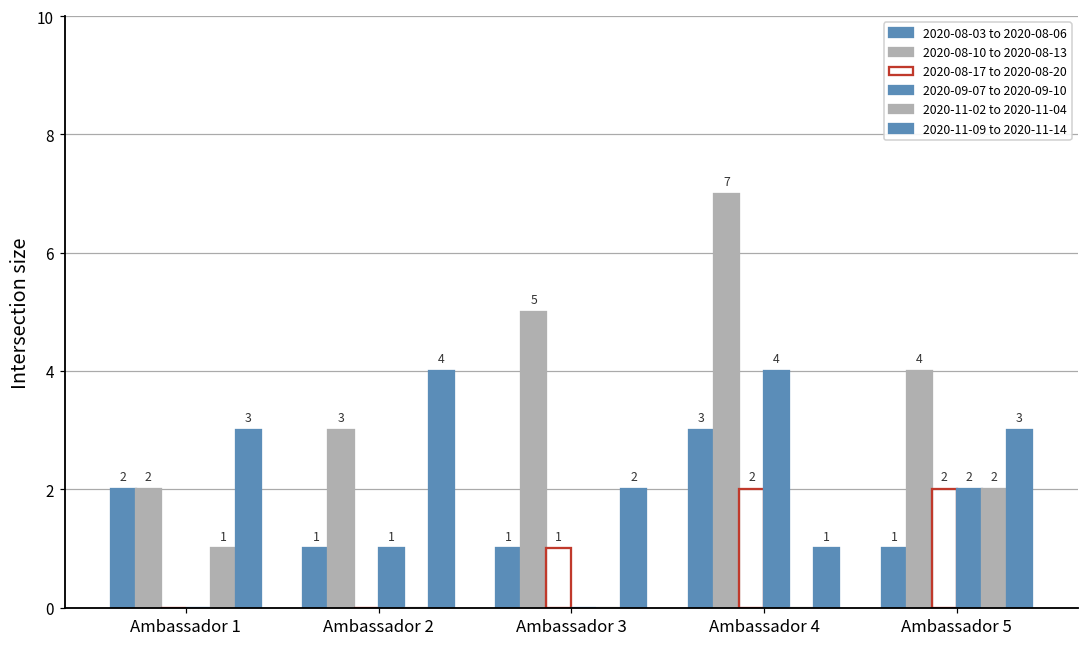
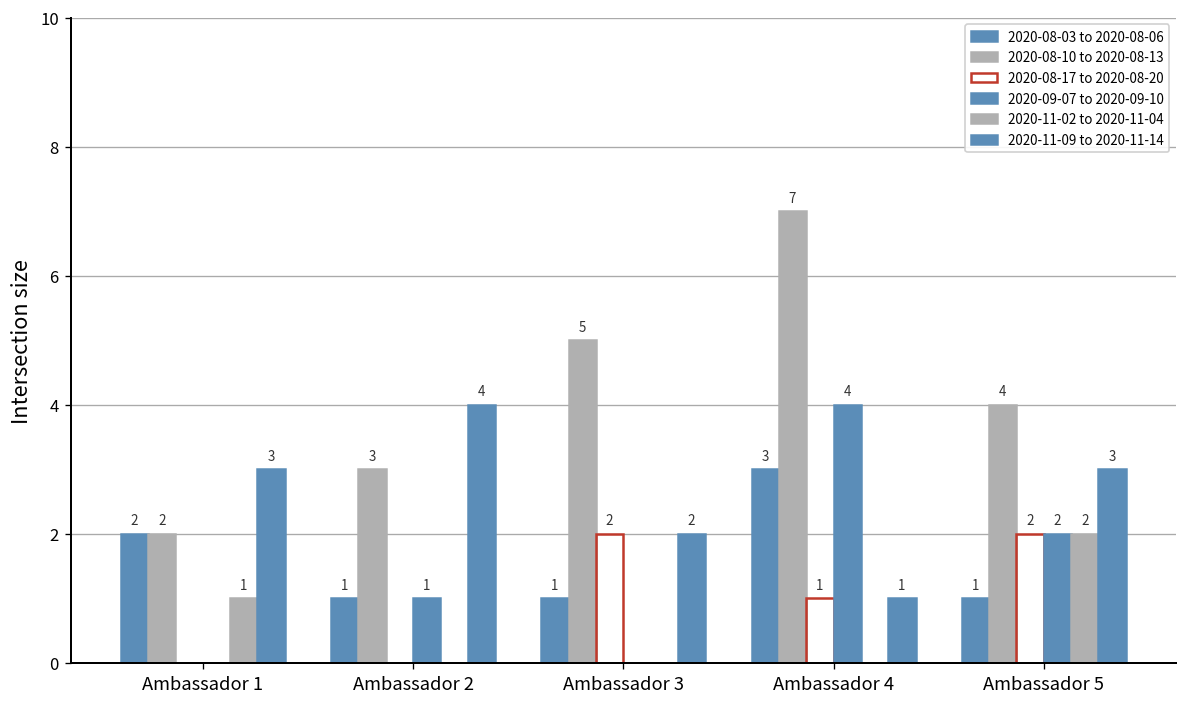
  {
    "2020-08-17 to 2020-08-20": {
-     "Ambassador 3": 1,
-     "Ambassador 4": 2,
+     "Ambassador 3": 2,
+     "Ambassador 4": 1,
      "Ambassador 5": 2
    }
  }
